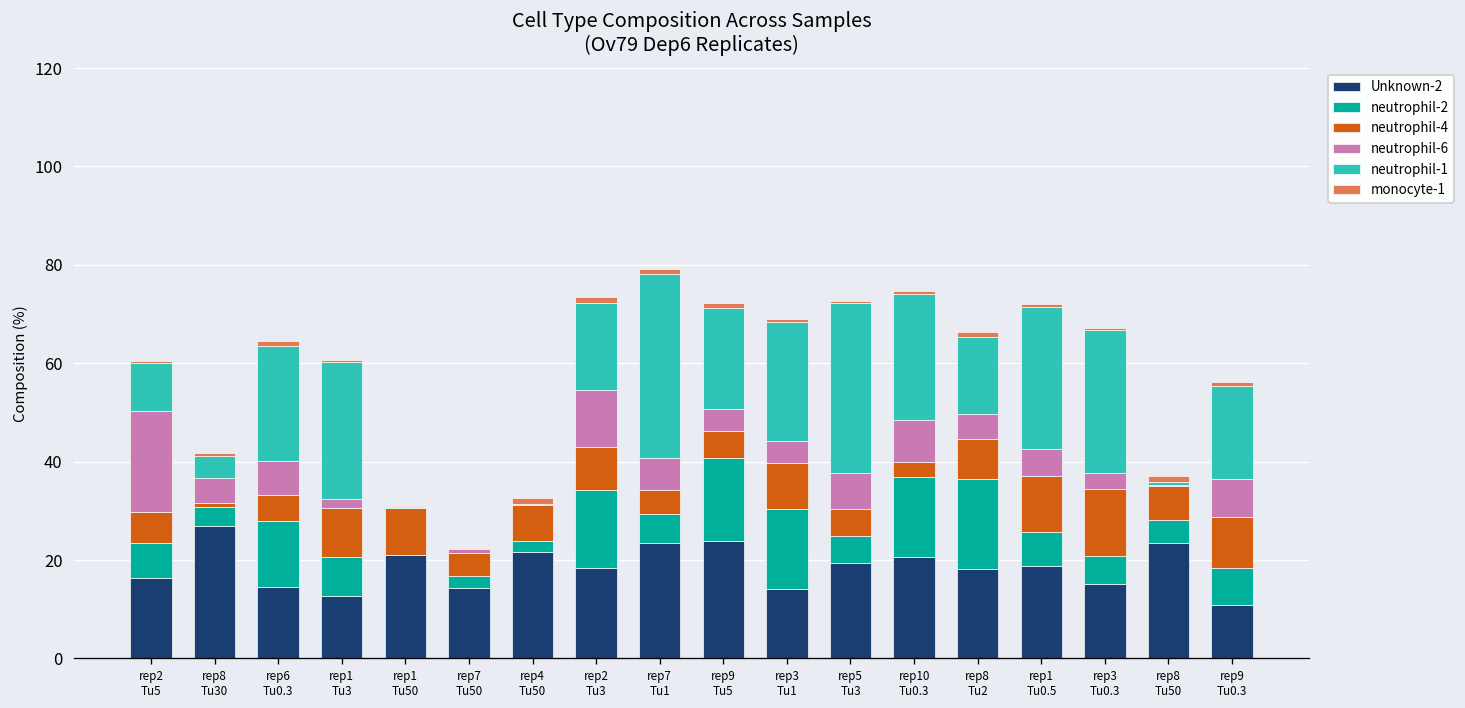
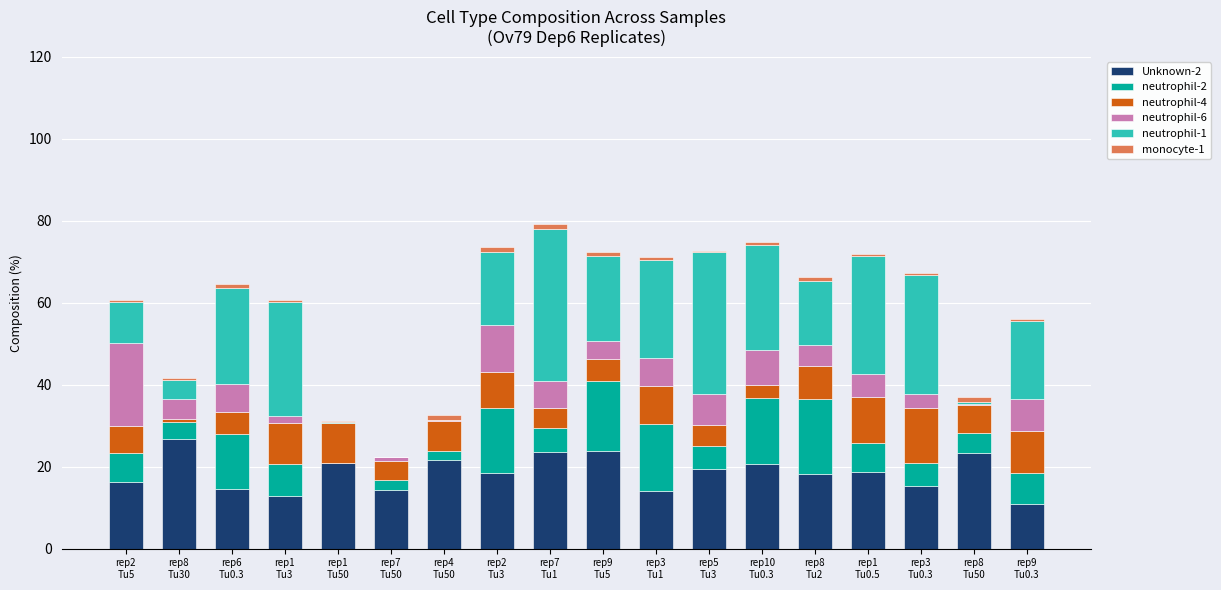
  {
    "Unknown-2": {
      "rep2 Tu5": 16,
      "rep8 Tu30": 27,
      "rep6 Tu0.3": 15,
      "rep1 Tu3": 13,
      "rep1 Tu50": 21,
      "rep7 Tu50": 14,
      "rep4 Tu50": 22,
      "rep2 Tu3": 18,
      "rep7 Tu1": 23,
      "rep9 Tu5": 24,
      "rep3 Tu1": 14,
      "rep5 Tu3": 19,
      "rep10 Tu0.3": 21,
      "rep8 Tu2": 18,
      "rep1 Tu0.5": 19,
      "rep3 Tu0.3": 15,
      "rep8 Tu50": 23,
      "rep9 Tu0.3": 11
    },
    "neutrophil-4": {
      "rep2 Tu5": 6,
      "rep8 Tu30": 1,
      "rep6 Tu0.3": 5,
      "rep1 Tu3": 10,
      "rep1 Tu50": 10,
      "rep7 Tu50": 5,
      "rep4 Tu50": 7,
      "rep2 Tu3": 9,
      "rep7 Tu1": 5,
      "rep9 Tu5": 5,
      "rep3 Tu1": 9,
      "rep5 Tu3": 5,
      "rep10 Tu0.3": 3,
      "rep8 Tu2": 8,
      "rep1 Tu0.5": 11,
      "rep3 Tu0.3": 13,
      "rep8 Tu50": 7,
      "rep9 Tu0.3": 10
    },
    "neutrophil-6": {
      "rep2 Tu5": 20,
      "rep8 Tu30": 5,
      "rep6 Tu0.3": 7,
      "rep1 Tu3": 2,
      "rep7 Tu50": 1,
      "rep2 Tu3": 11,
      "rep7 Tu1": 6,
      "rep9 Tu5": 5,
-     "rep3 Tu1": 5,
+     "rep3 Tu1": 7,
      "rep5 Tu3": 7,
      "rep10 Tu0.3": 9,
      "rep8 Tu2": 5,
      "rep1 Tu0.5": 6,
      "rep3 Tu0.3": 3,
      "rep9 Tu0.3": 8
    },
    "monocyte-1": {
      "rep6 Tu0.3": 1,
      "rep4 Tu50": 1,
      "rep2 Tu3": 1,
      "rep7 Tu1": 1,
      "rep9 Tu5": 1,
      "rep10 Tu0.3": 1,
      "rep8 Tu2": 1,
      "rep8 Tu50": 1,
      "rep9 Tu0.3": 1
    }
  }
